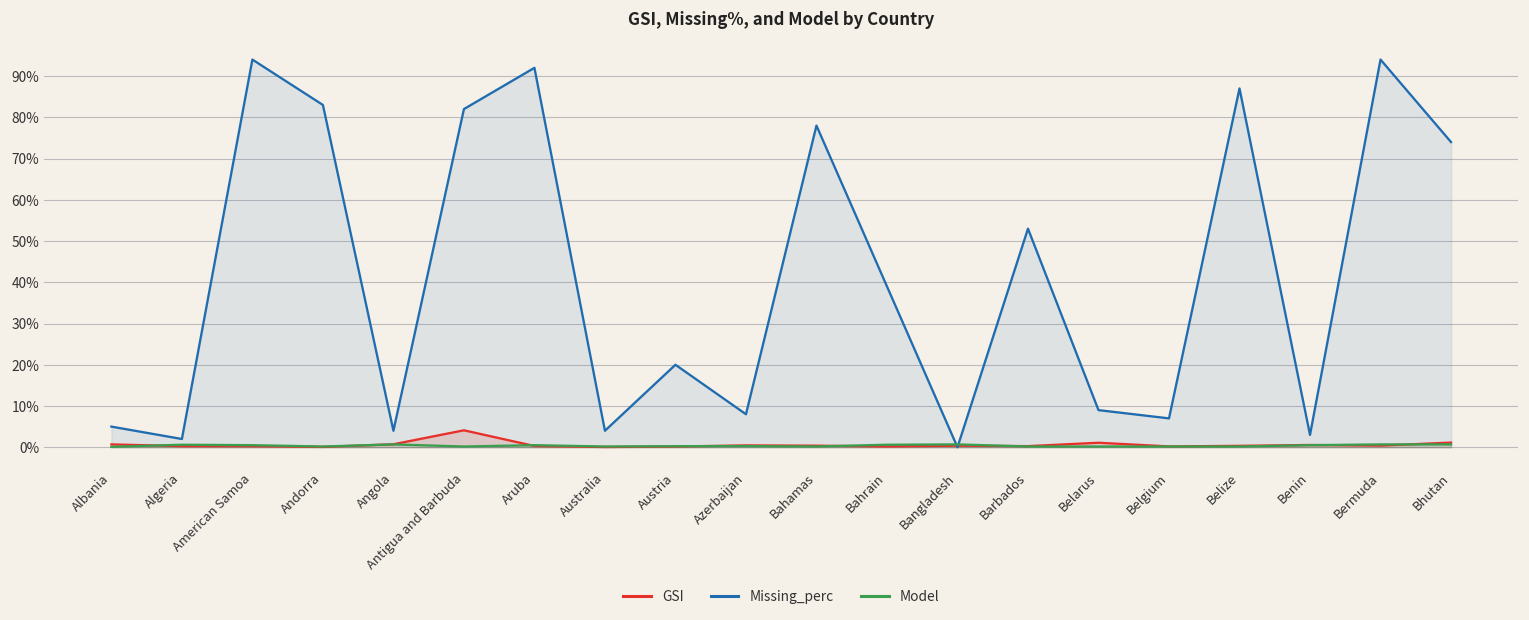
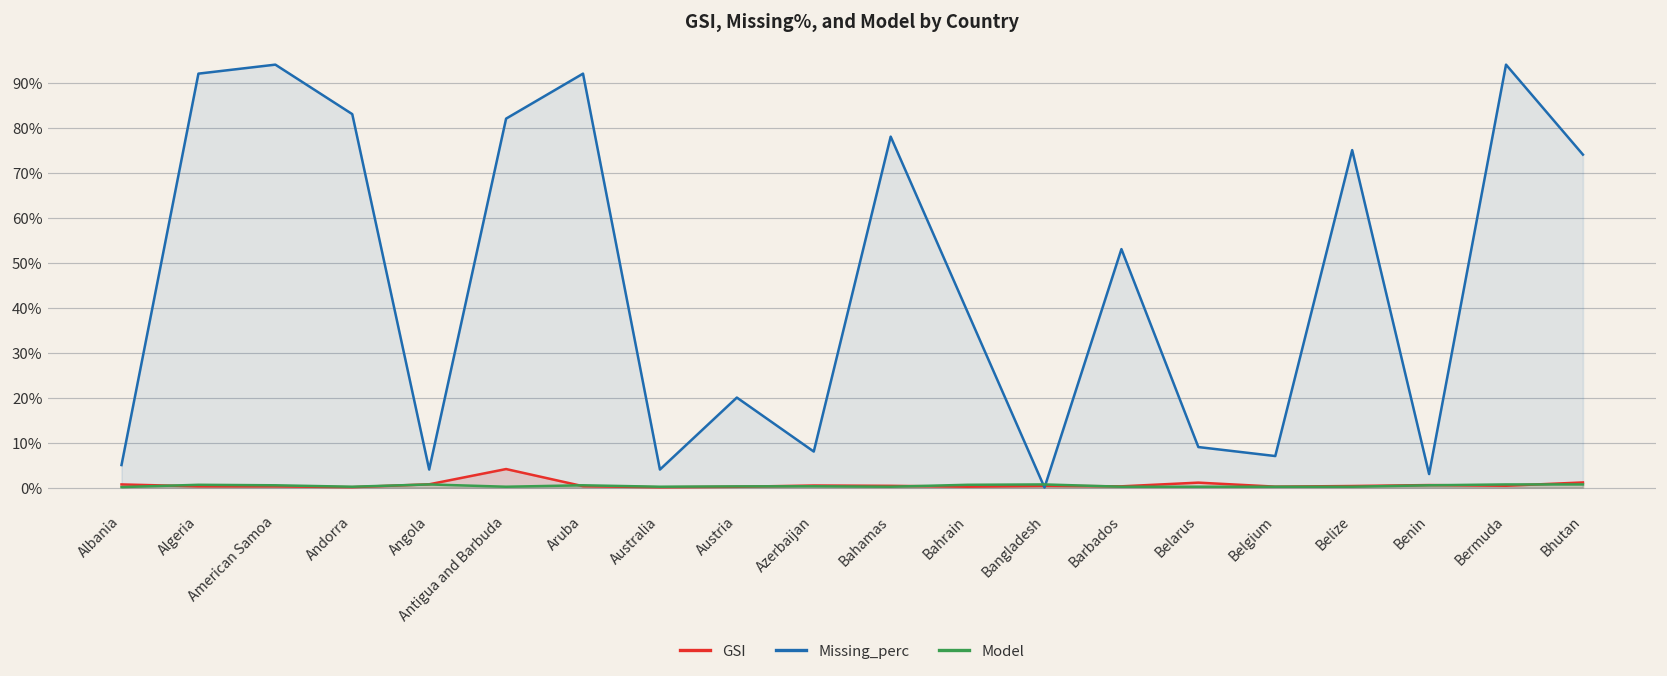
  {
    "GSI": {
      "Antigua and Barbuda": "4%",
      "Belarus": "1%"
    },
    "Missing_perc": {
      "Albania": "5%",
-     "Algeria": "2%",
+     "Algeria": "92%",
      "American Samoa": "94%",
      "Andorra": "83%",
      "Angola": "4%",
      "Antigua and Barbuda": "82%",
      "Aruba": "92%",
      "Australia": "4%",
      "Austria": "20%",
      "Azerbaijan": "8%",
      "Bahamas": "78%",
      "Bahrain": "39%",
      "Barbados": "53%",
      "Belarus": "9%",
      "Belgium": "7%",
-     "Belize": "87%",
+     "Belize": "75%",
      "Benin": "3%",
      "Bermuda": "94%",
      "Bhutan": "74%"
    },
    "Model": {
      "Antigua and Barbuda": "0%",
      "Belarus": "0%"
    }
  }
